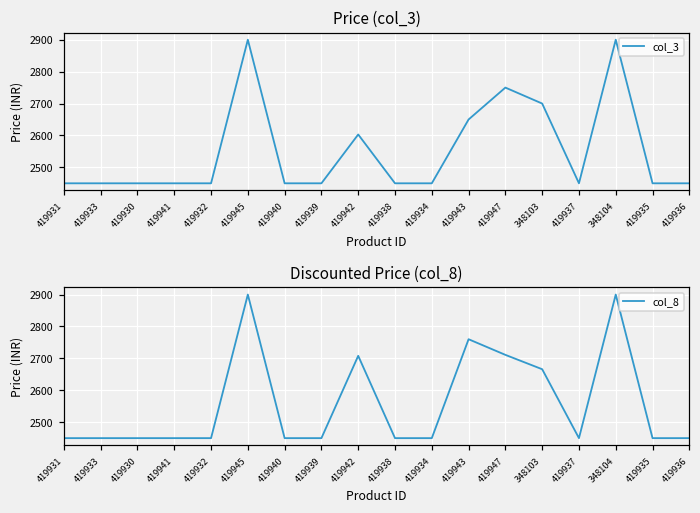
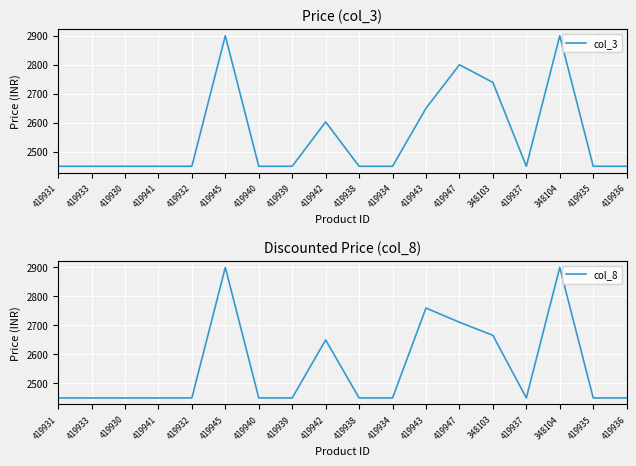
  {
    "Price (col_3)": {
      "419931": 2450,
      "419933": 2450,
      "419930": 2450,
      "419941": 2450,
      "419932": 2450,
      "419945": 2900,
      "419940": 2450,
      "419939": 2450,
      "419942": 2600,
      "419938": 2450,
      "419934": 2450,
      "419943": 2650,
-     "419947": 2750,
-     "348103": 2700,
+     "419947": 2800,
+     "348103": 2740,
      "419937": 2450,
      "348104": 2900,
      "419935": 2450,
      "419936": 2450
    },
    "Discounted Price (col_8)": {
      "419931": 2450,
      "419933": 2450,
      "419930": 2450,
      "419941": 2450,
      "419932": 2450,
      "419945": 2900,
      "419940": 2450,
      "419939": 2450,
-     "419942": 2710,
+     "419942": 2650,
      "419938": 2450,
      "419934": 2450,
      "419943": 2760,
      "419947": 2710,
      "348103": 2670,
      "419937": 2450,
      "348104": 2900,
      "419935": 2450,
      "419936": 2450
    }
  }
